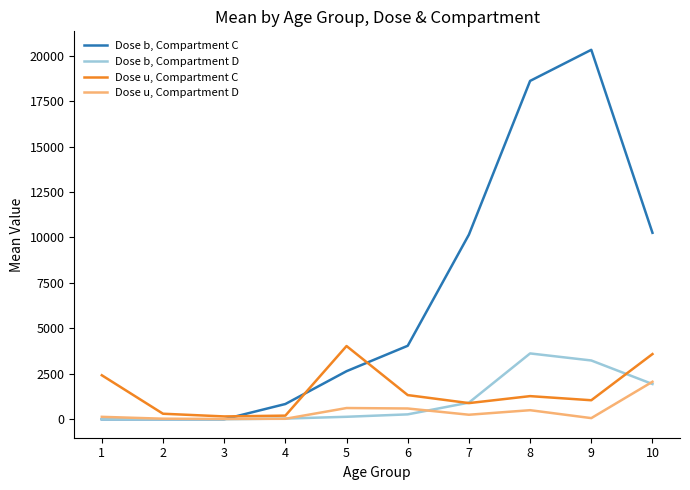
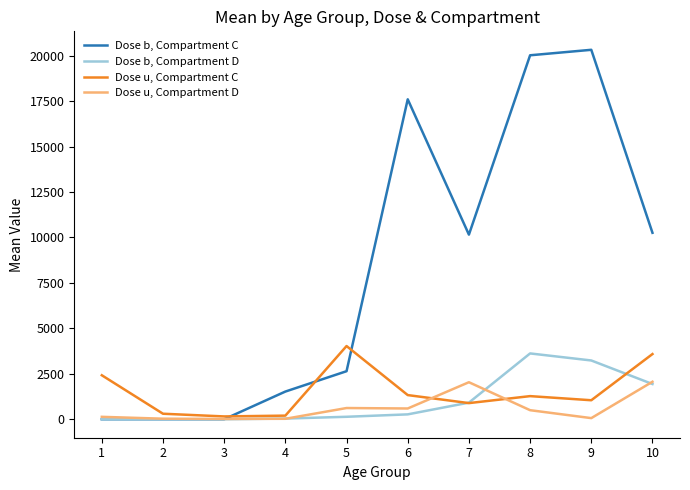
  {
    "Dose b, Compartment C": {
-     "4": 800,
+     "4": 1500,
      "5": 2600,
-     "6": 4000,
+     "6": 17600,
      "7": 10200,
-     "8": 18600,
+     "8": 20000,
      "9": 20300,
      "10": 10300
    },
    "Dose b, Compartment D": {
      "5": 100,
      "6": 300,
      "8": 3600,
      "9": 3200
    },
    "Dose u, Compartment C": {
      "1": 2400,
      "2": 300,
      "4": 200,
      "5": 4000,
      "6": 1300,
      "8": 1300,
      "9": 1000,
      "10": 3600
    },
    "Dose u, Compartment D": {
      "5": 600,
      "6": 600,
-     "7": 200,
+     "7": 2000,
      "8": 500,
      "9": 100
    }
  }
